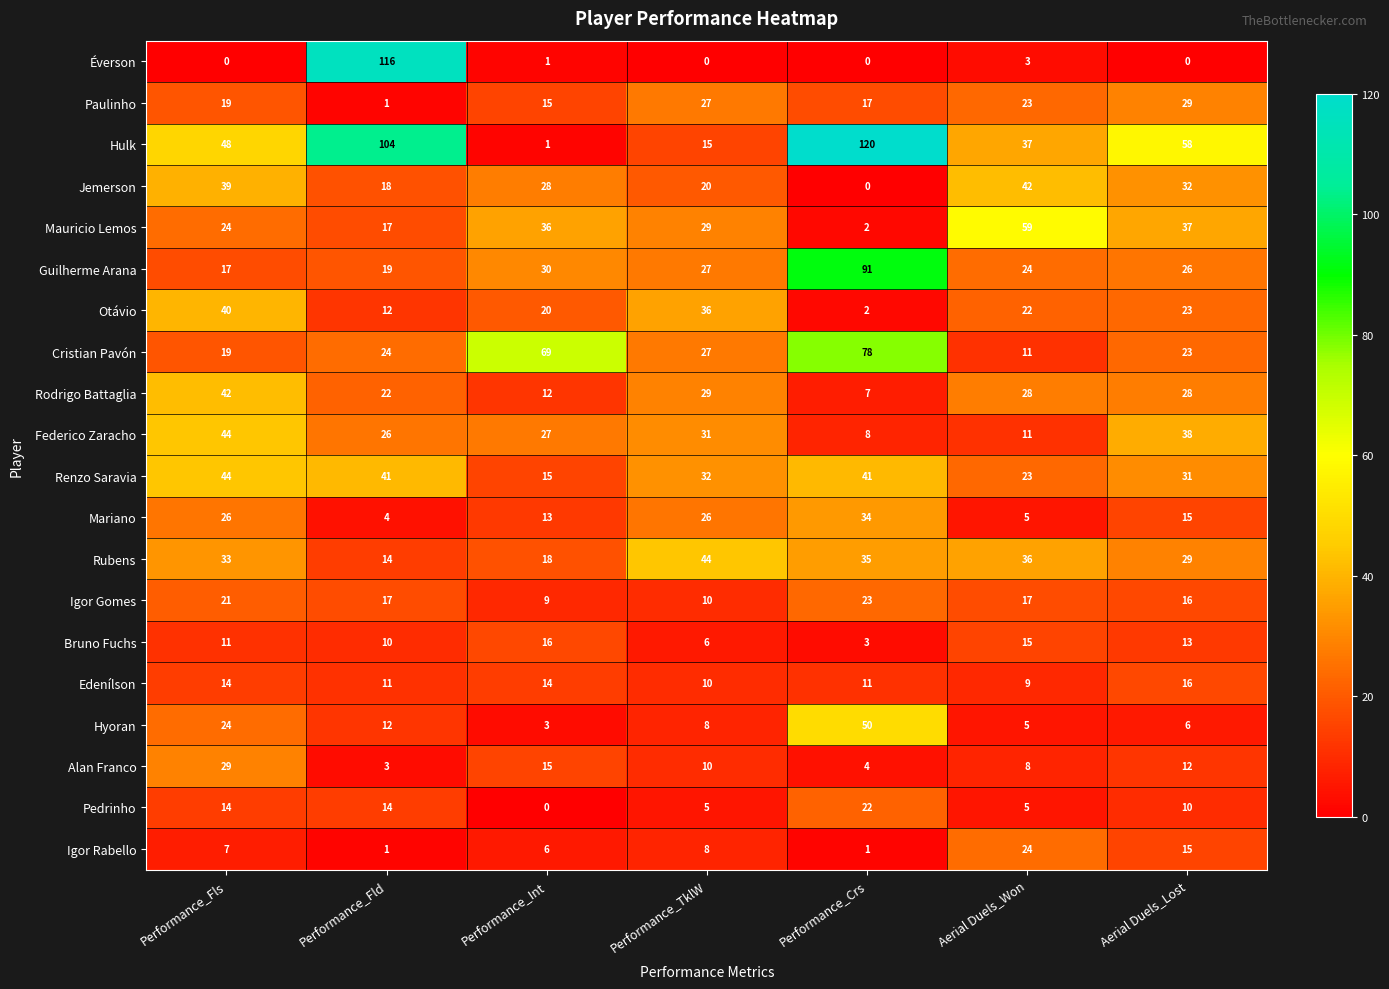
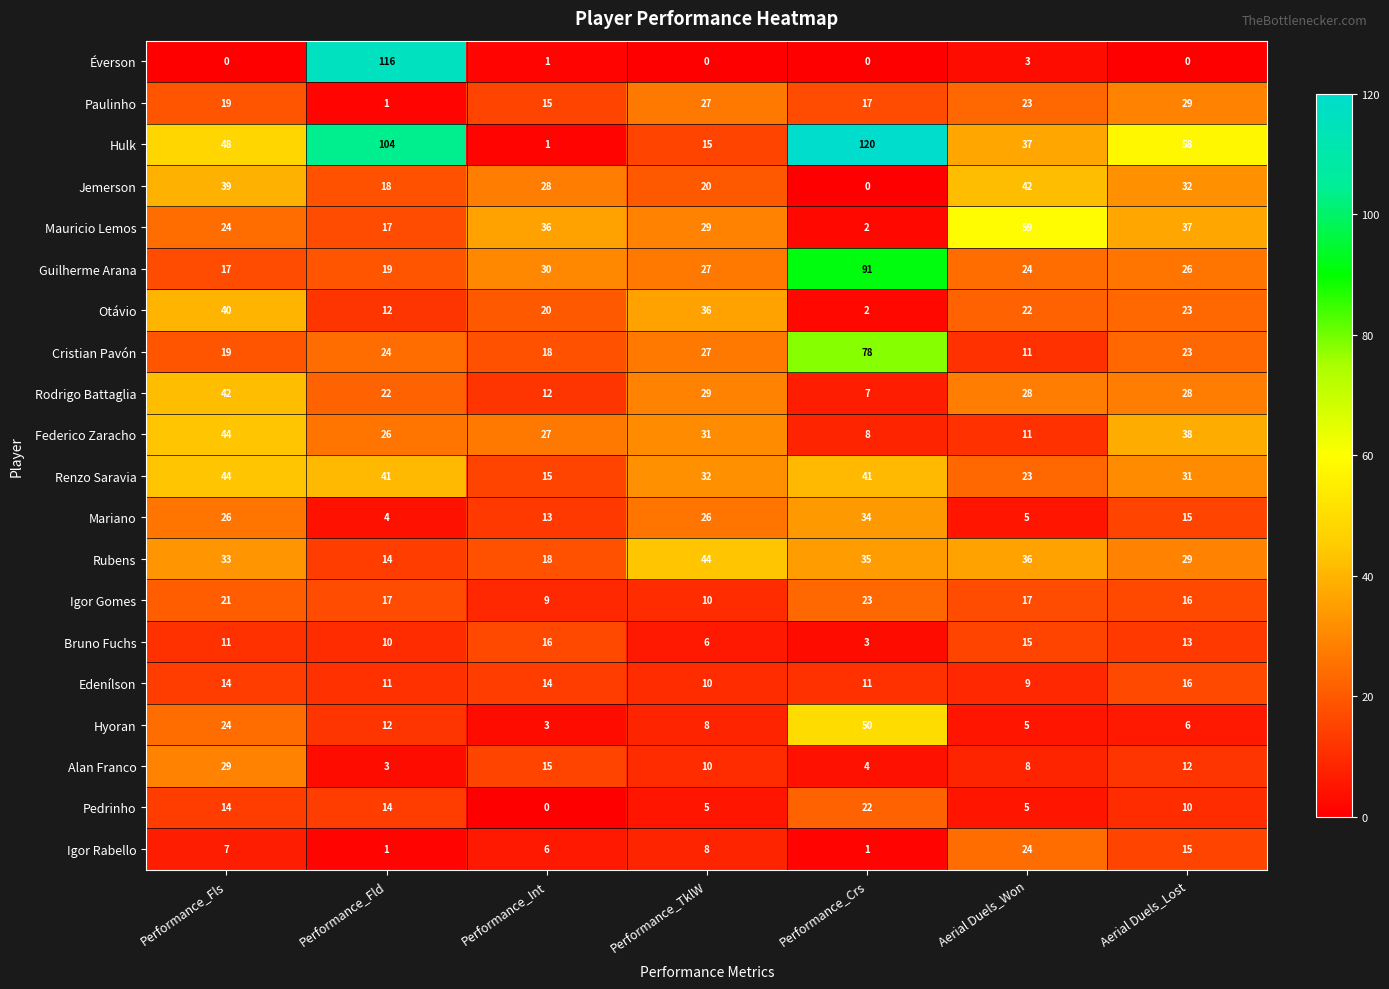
  {
    "Éverson": {
      "Performance_Fls": 0,
      "Performance_Fld": 116,
      "Performance_Int": 1,
      "Performance_TklW": 0,
      "Performance_Crs": 0,
      "Aerial Duels_Won": 3,
      "Aerial Duels_Lost": 0
    },
    "Paulinho": {
      "Performance_Fls": 19,
      "Performance_Fld": 1,
      "Performance_Int": 15,
      "Performance_TklW": 27,
      "Performance_Crs": 17,
      "Aerial Duels_Won": 23,
      "Aerial Duels_Lost": 29
    },
    "Hulk": {
      "Performance_Fls": 48,
      "Performance_Fld": 104,
      "Performance_Int": 1,
      "Performance_TklW": 15,
      "Performance_Crs": 120,
      "Aerial Duels_Won": 37,
      "Aerial Duels_Lost": 58
    },
    "Jemerson": {
      "Performance_Fls": 39,
      "Performance_Fld": 18,
      "Performance_Int": 28,
      "Performance_TklW": 20,
      "Performance_Crs": 0,
      "Aerial Duels_Won": 42,
      "Aerial Duels_Lost": 32
    },
    "Mauricio Lemos": {
      "Performance_Fls": 24,
      "Performance_Fld": 17,
      "Performance_Int": 36,
      "Performance_TklW": 29,
      "Performance_Crs": 2,
      "Aerial Duels_Won": 59,
      "Aerial Duels_Lost": 37
    },
    "Guilherme Arana": {
      "Performance_Fls": 17,
      "Performance_Fld": 19,
      "Performance_Int": 30,
      "Performance_TklW": 27,
      "Performance_Crs": 91,
      "Aerial Duels_Won": 24,
      "Aerial Duels_Lost": 26
    },
    "Otávio": {
      "Performance_Fls": 40,
      "Performance_Fld": 12,
      "Performance_Int": 20,
      "Performance_TklW": 36,
      "Performance_Crs": 2,
      "Aerial Duels_Won": 22,
      "Aerial Duels_Lost": 23
    },
    "Cristian Pavón": {
      "Performance_Fls": 19,
      "Performance_Fld": 24,
-     "Performance_Int": 69,
+     "Performance_Int": 18,
      "Performance_TklW": 27,
      "Performance_Crs": 78,
      "Aerial Duels_Won": 11,
      "Aerial Duels_Lost": 23
    },
    "Rodrigo Battaglia": {
      "Performance_Fls": 42,
      "Performance_Fld": 22,
      "Performance_Int": 12,
      "Performance_TklW": 29,
      "Performance_Crs": 7,
      "Aerial Duels_Won": 28,
      "Aerial Duels_Lost": 28
    },
    "Federico Zaracho": {
      "Performance_Fls": 44,
      "Performance_Fld": 26,
      "Performance_Int": 27,
      "Performance_TklW": 31,
      "Performance_Crs": 8,
      "Aerial Duels_Won": 11,
      "Aerial Duels_Lost": 38
    },
    "Renzo Saravia": {
      "Performance_Fls": 44,
      "Performance_Fld": 41,
      "Performance_Int": 15,
      "Performance_TklW": 32,
      "Performance_Crs": 41,
      "Aerial Duels_Won": 23,
      "Aerial Duels_Lost": 31
    },
    "Mariano": {
      "Performance_Fls": 26,
      "Performance_Fld": 4,
      "Performance_Int": 13,
      "Performance_TklW": 26,
      "Performance_Crs": 34,
      "Aerial Duels_Won": 5,
      "Aerial Duels_Lost": 15
    },
    "Rubens": {
      "Performance_Fls": 33,
      "Performance_Fld": 14,
      "Performance_Int": 18,
      "Performance_TklW": 44,
      "Performance_Crs": 35,
      "Aerial Duels_Won": 36,
      "Aerial Duels_Lost": 29
    },
    "Igor Gomes": {
      "Performance_Fls": 21,
      "Performance_Fld": 17,
      "Performance_Int": 9,
      "Performance_TklW": 10,
      "Performance_Crs": 23,
      "Aerial Duels_Won": 17,
      "Aerial Duels_Lost": 16
    },
    "Bruno Fuchs": {
      "Performance_Fls": 11,
      "Performance_Fld": 10,
      "Performance_Int": 16,
      "Performance_TklW": 6,
      "Performance_Crs": 3,
      "Aerial Duels_Won": 15,
      "Aerial Duels_Lost": 13
    },
    "Edenílson": {
      "Performance_Fls": 14,
      "Performance_Fld": 11,
      "Performance_Int": 14,
      "Performance_TklW": 10,
      "Performance_Crs": 11,
      "Aerial Duels_Won": 9,
      "Aerial Duels_Lost": 16
    },
    "Hyoran": {
      "Performance_Fls": 24,
      "Performance_Fld": 12,
      "Performance_Int": 3,
      "Performance_TklW": 8,
      "Performance_Crs": 50,
      "Aerial Duels_Won": 5,
      "Aerial Duels_Lost": 6
    },
    "Alan Franco": {
      "Performance_Fls": 29,
      "Performance_Fld": 3,
      "Performance_Int": 15,
      "Performance_TklW": 10,
      "Performance_Crs": 4,
      "Aerial Duels_Won": 8,
      "Aerial Duels_Lost": 12
    },
    "Pedrinho": {
      "Performance_Fls": 14,
      "Performance_Fld": 14,
      "Performance_Int": 0,
      "Performance_TklW": 5,
      "Performance_Crs": 22,
      "Aerial Duels_Won": 5,
      "Aerial Duels_Lost": 10
    },
    "Igor Rabello": {
      "Performance_Fls": 7,
      "Performance_Fld": 1,
      "Performance_Int": 6,
      "Performance_TklW": 8,
      "Performance_Crs": 1,
      "Aerial Duels_Won": 24,
      "Aerial Duels_Lost": 15
    }
  }
